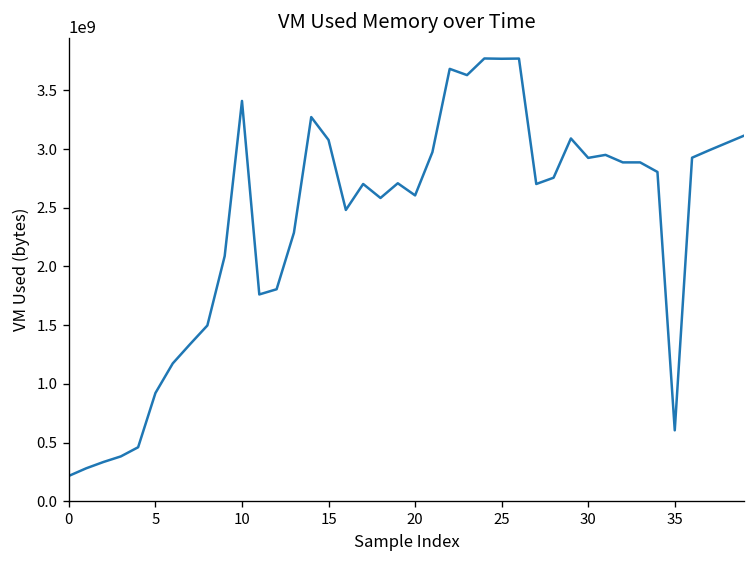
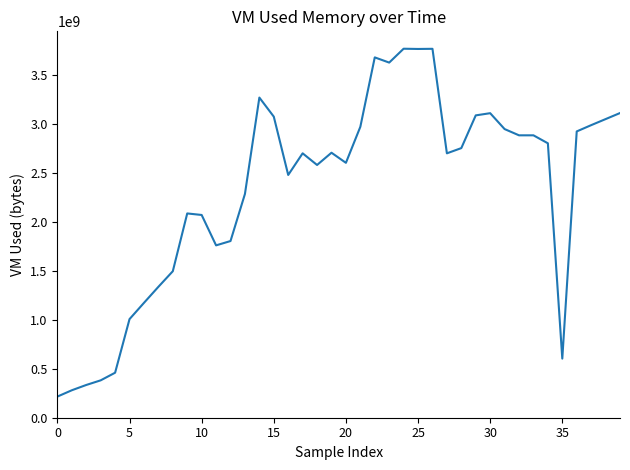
  {
    "0": 200000000,
-   "5": 900000000,
-   "10": 3400000000,
+   "5": 1000000000,
+   "10": 2100000000,
    "15": 3100000000,
    "20": 2600000000,
    "25": 3800000000,
-   "30": 2900000000,
+   "30": 3100000000,
    "35": 600000000
  }
